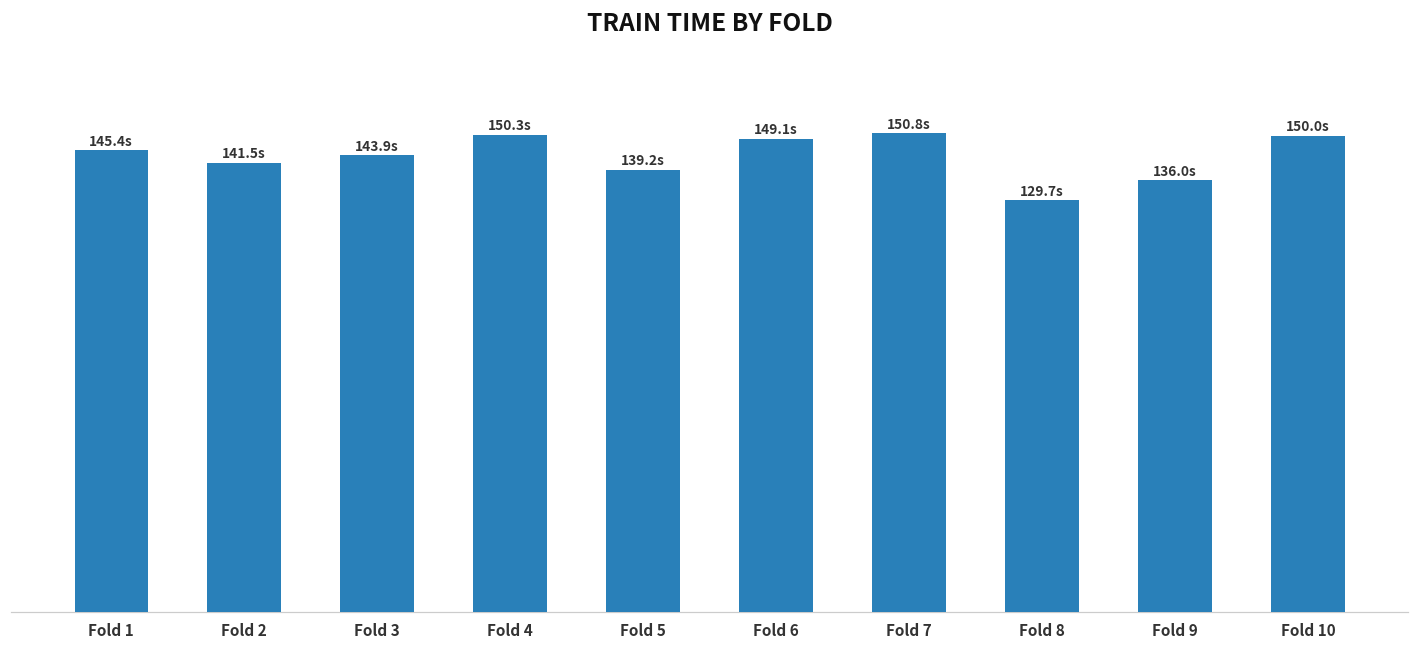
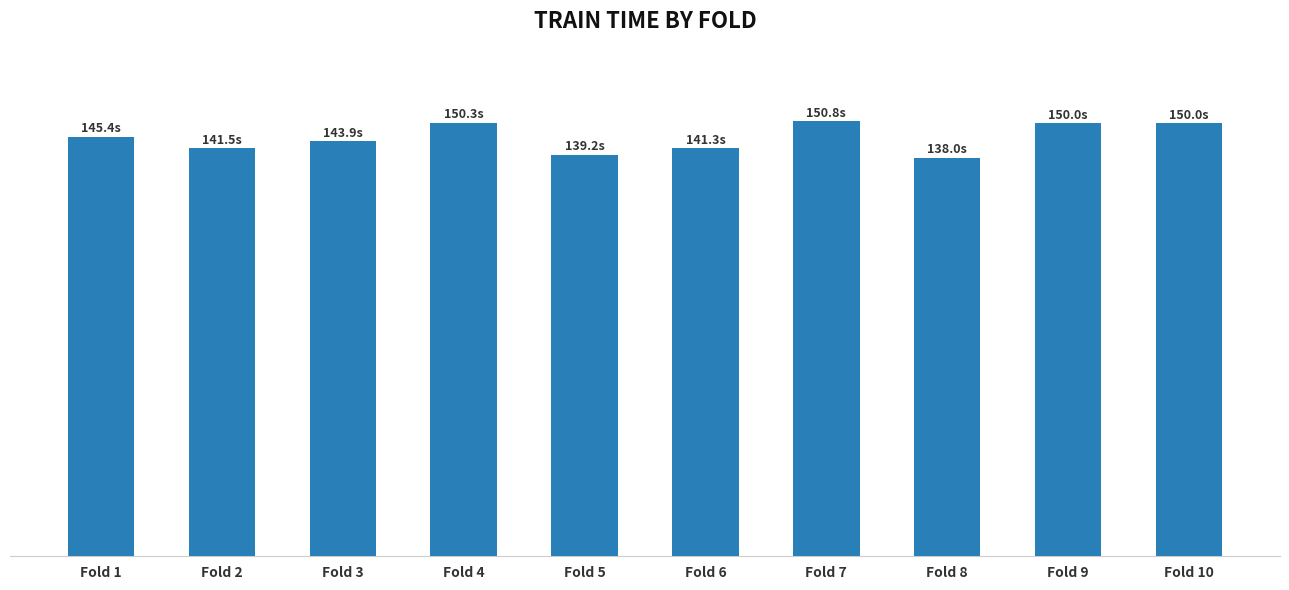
  {
    "Fold 1": "145.4s",
    "Fold 2": "141.5s",
    "Fold 3": "143.9s",
    "Fold 4": "150.3s",
    "Fold 5": "139.2s",
-   "Fold 6": "149.1s",
+   "Fold 6": "141.3s",
    "Fold 7": "150.8s",
-   "Fold 8": "129.7s",
-   "Fold 9": "136.0s",
+   "Fold 8": "138.0s",
+   "Fold 9": "150.0s",
    "Fold 10": "150.0s"
  }
